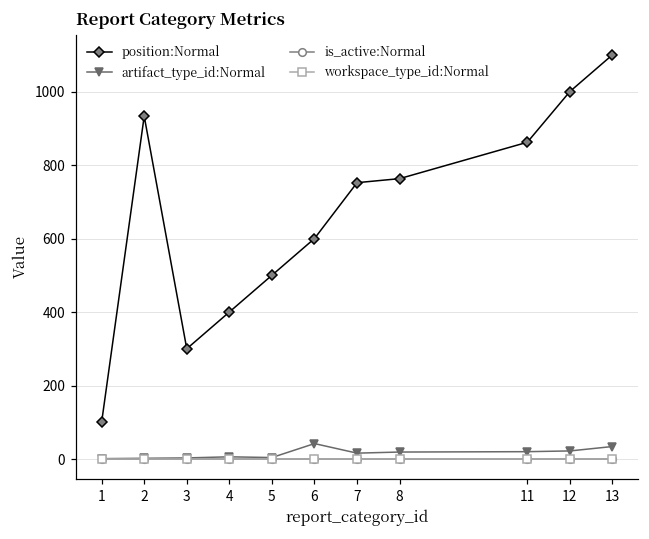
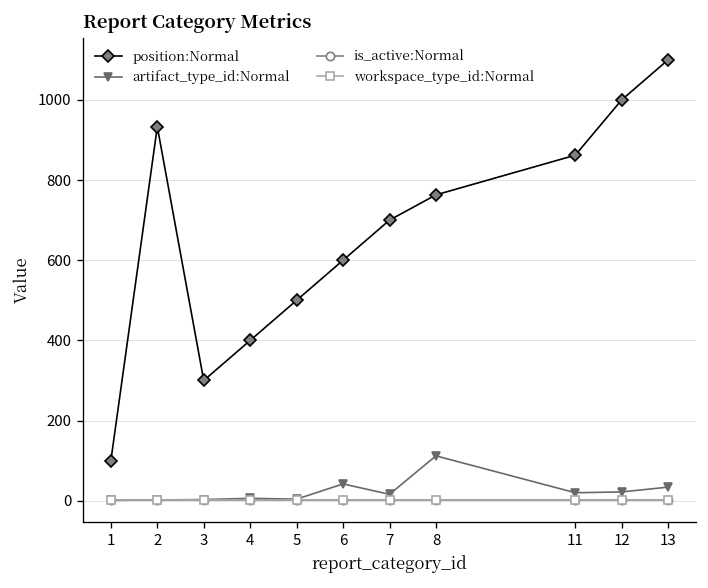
  {
    "position:Normal": {
      "1": 100,
      "2": 930,
      "3": 300,
      "4": 400,
      "5": 500,
      "6": 600,
-     "7": 750,
+     "7": 700,
      "8": 760,
      "11": 860,
      "12": 1000,
      "13": 1100
    },
    "artifact_type_id:Normal": {
      "6": 40,
      "7": 20,
-     "8": 20,
+     "8": 110,
      "11": 20,
      "12": 20,
      "13": 30
    },
    "workspace_type_id:Normal": {
      "6": 0,
      "7": 0,
      "8": 0,
      "11": 0,
      "12": 0,
      "13": 0
    }
  }
